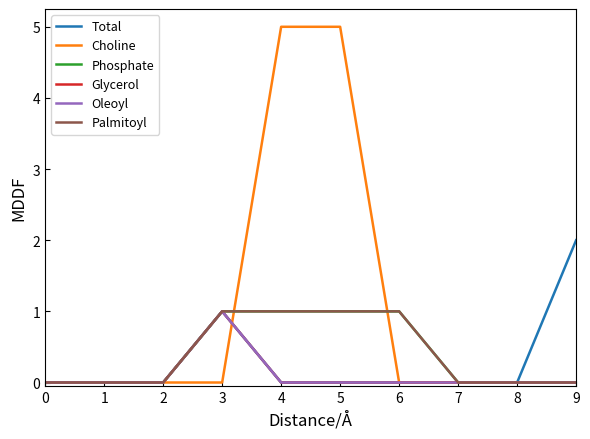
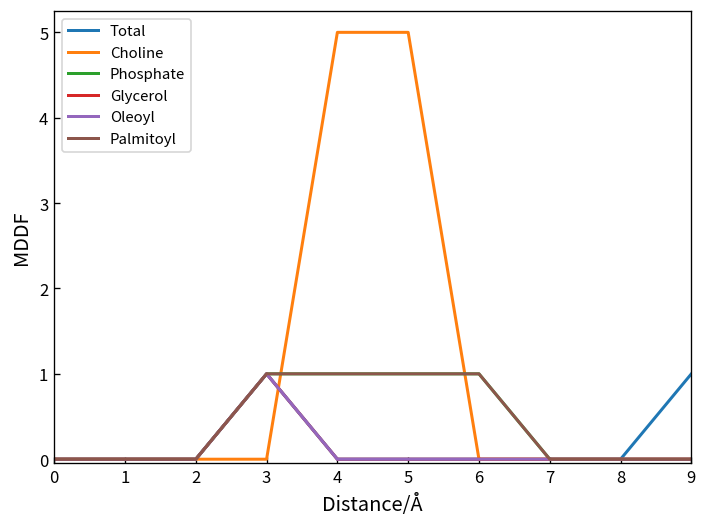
  {
    "Total": {
-     "9": 2
+     "9": 1
    },
    "Choline": {
      "3": 0,
      "4": 5,
      "5": 5
    },
    "Palmitoyl": {
      "4": 1,
      "5": 1,
      "6": 1
    }
  }
